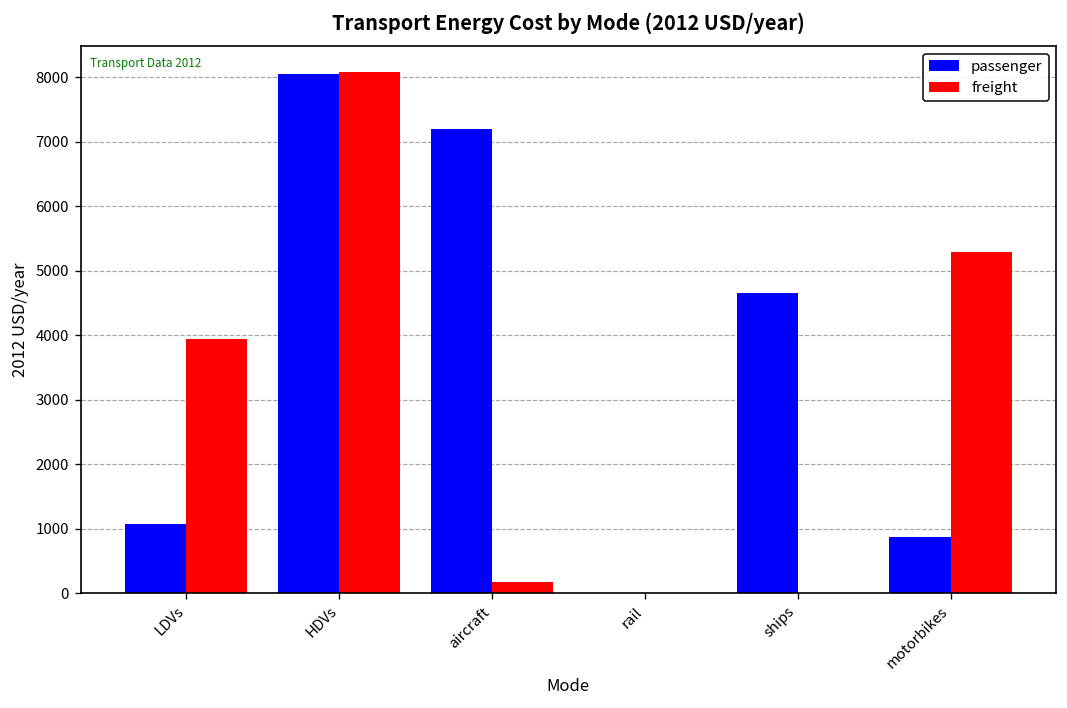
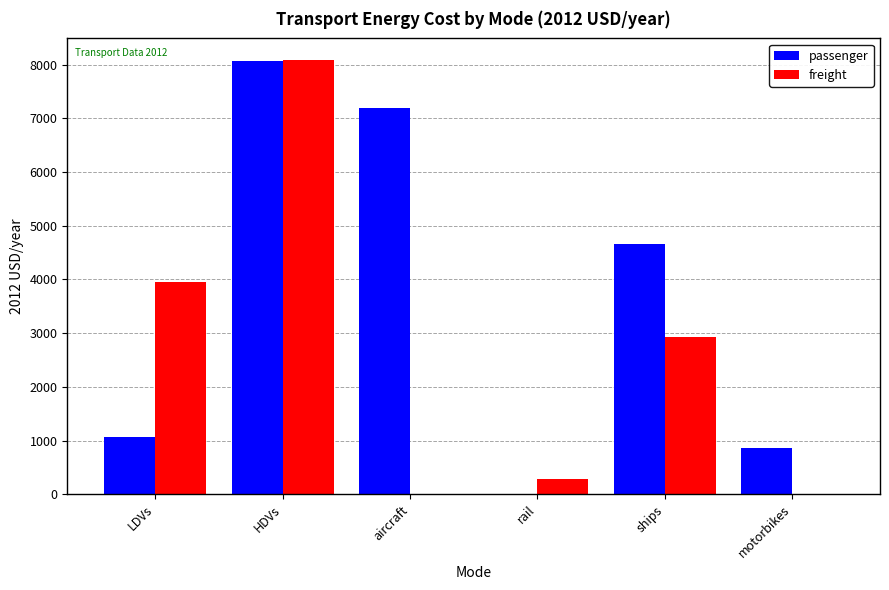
  {
    "passenger": {
      "LDVs": 1100,
      "HDVs": 8100,
      "aircraft": 7200,
      "rail": 0,
      "ships": 4700,
      "motorbikes": 900
    },
    "freight": {
      "LDVs": 3900,
      "HDVs": 8100,
-     "aircraft": 200,
-     "rail": 0,
-     "ships": 0,
-     "motorbikes": 5300
+     "aircraft": 0,
+     "rail": 300,
+     "ships": 2900,
+     "motorbikes": 0
    }
  }
